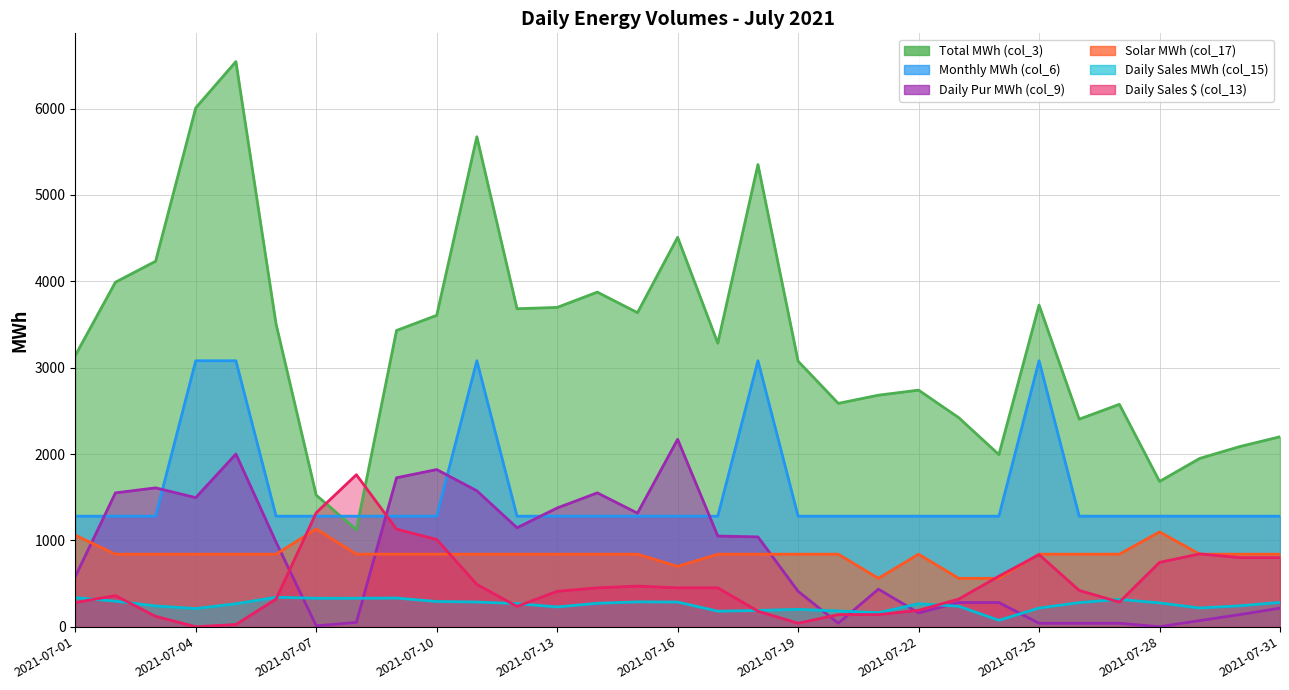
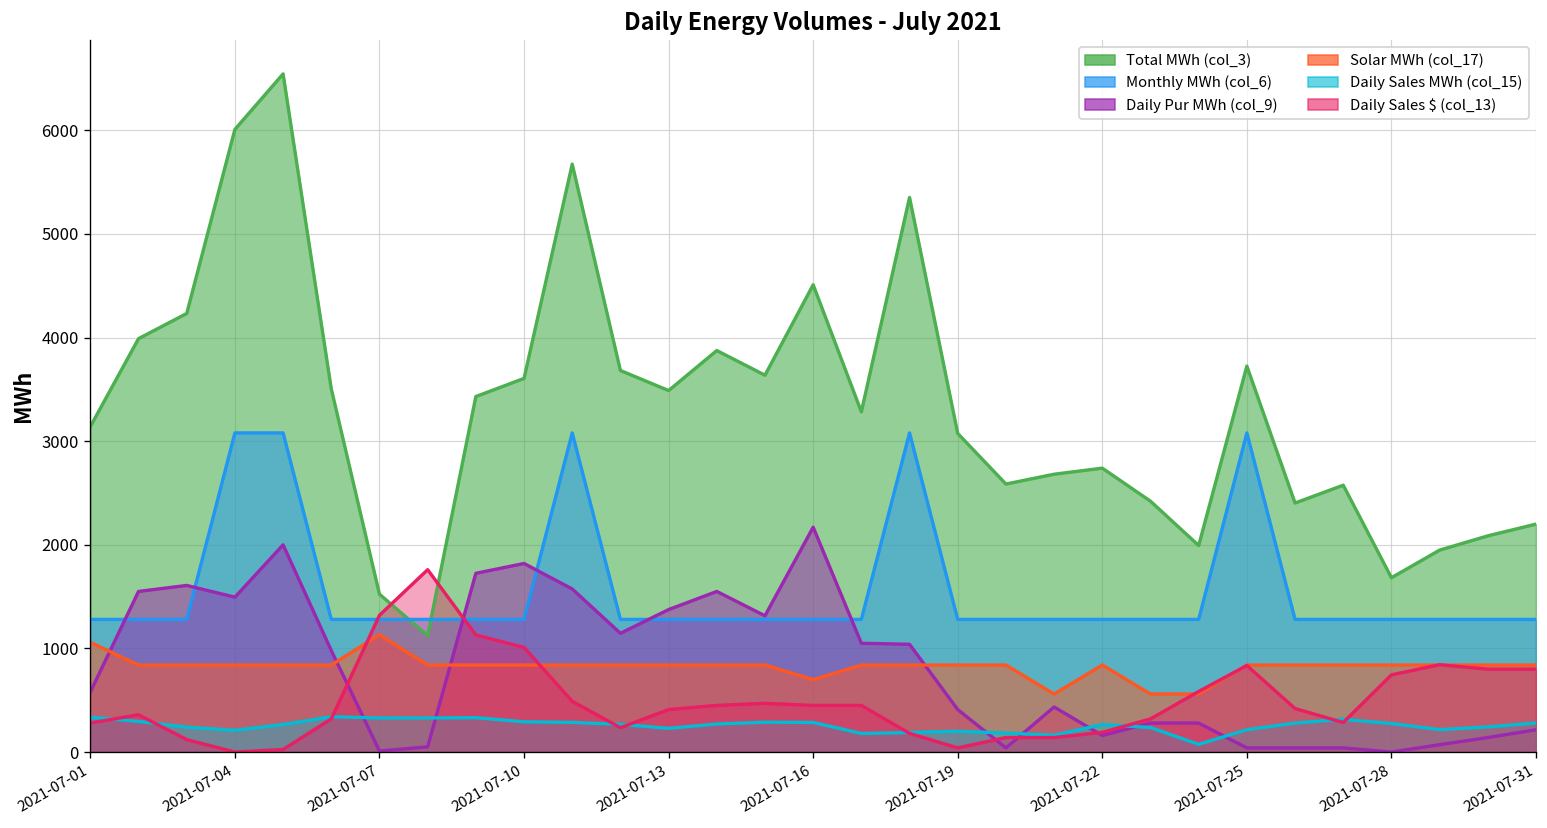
  {
    "Total MWh (col_3)": {
      "2021-07-01": 3100,
      "2021-07-04": 6000,
      "2021-07-07": 1500,
      "2021-07-10": 3600,
-     "2021-07-13": 3700,
+     "2021-07-13": 3500,
      "2021-07-16": 4500,
      "2021-07-19": 3100,
      "2021-07-22": 2700,
      "2021-07-25": 3700,
      "2021-07-28": 1700,
      "2021-07-31": 2200
    },
    "Daily Pur MWh (col_9)": {
      "2021-07-01": 600,
      "2021-07-04": 1500,
      "2021-07-07": 0,
      "2021-07-10": 1800,
      "2021-07-13": 1400,
      "2021-07-16": 2200,
      "2021-07-19": 400,
      "2021-07-22": 200,
      "2021-07-25": 0,
      "2021-07-28": 0,
      "2021-07-31": 200
    },
    "Solar MWh (col_17)": {
      "2021-07-01": 1100,
      "2021-07-04": 800,
      "2021-07-07": 1100,
      "2021-07-10": 800,
      "2021-07-13": 800,
      "2021-07-16": 700,
      "2021-07-19": 800,
      "2021-07-22": 800,
-     "2021-07-28": 1100,
+     "2021-07-28": 800,
      "2021-07-31": 800
    },
    "Daily Sales $ (col_13)": {
      "2021-07-01": 300,
      "2021-07-04": 0,
      "2021-07-07": 1300,
      "2021-07-10": 1000,
      "2021-07-13": 400,
      "2021-07-16": 500,
      "2021-07-19": 0,
      "2021-07-22": 200,
      "2021-07-28": 700,
      "2021-07-31": 800
    }
  }
